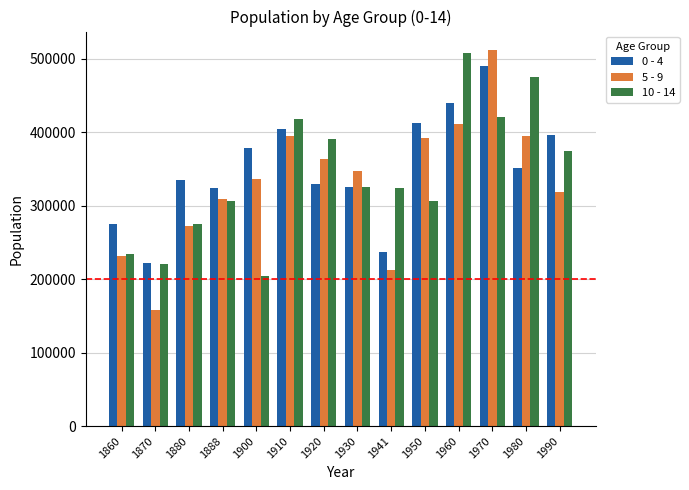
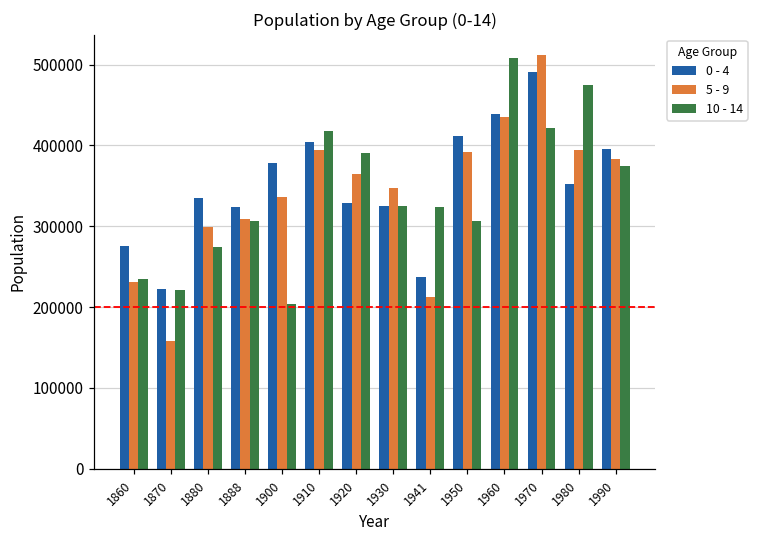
  {
    "0 - 4": {
      "1860": 280000,
      "1870": 220000,
      "1880": 330000,
      "1888": 320000,
      "1900": 380000,
      "1910": 400000,
      "1920": 330000,
      "1930": 330000,
      "1941": 240000,
      "1950": 410000,
      "1960": 440000,
      "1970": 490000,
      "1980": 350000,
      "1990": 400000
    },
    "5 - 9": {
      "1860": 230000,
      "1870": 160000,
-     "1880": 270000,
+     "1880": 300000,
      "1888": 310000,
      "1900": 340000,
      "1910": 390000,
      "1920": 360000,
      "1930": 350000,
      "1941": 210000,
      "1950": 390000,
-     "1960": 410000,
+     "1960": 440000,
      "1970": 510000,
      "1980": 390000,
-     "1990": 320000
+     "1990": 380000
    },
    "10 - 14": {
      "1860": 230000,
      "1870": 220000,
      "1880": 270000,
      "1888": 310000,
      "1900": 200000,
      "1910": 420000,
      "1920": 390000,
      "1930": 330000,
      "1941": 320000,
      "1950": 310000,
      "1960": 510000,
      "1970": 420000,
      "1980": 480000,
      "1990": 370000
    }
  }
